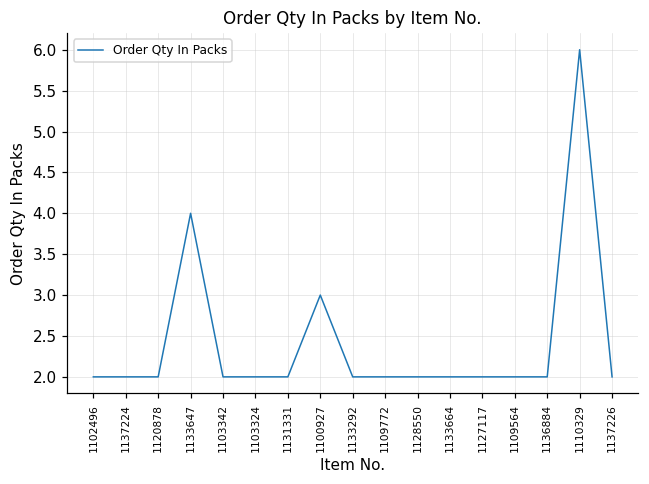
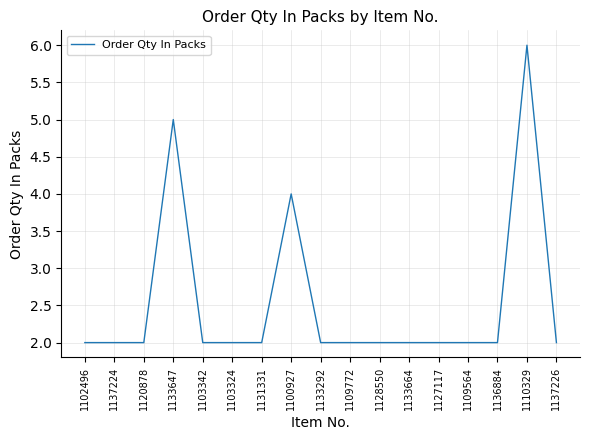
  {
    "1102496": 2,
    "1137224": 2,
    "1120878": 2,
-   "1133647": 4,
+   "1133647": 5,
    "1103342": 2,
    "1103324": 2,
    "1131331": 2,
-   "1100927": 3,
+   "1100927": 4,
    "1133292": 2,
    "1109772": 2,
    "1128550": 2,
    "1133664": 2,
    "1127117": 2,
    "1109564": 2,
    "1136884": 2,
    "1110329": 6,
    "1137226": 2
  }
